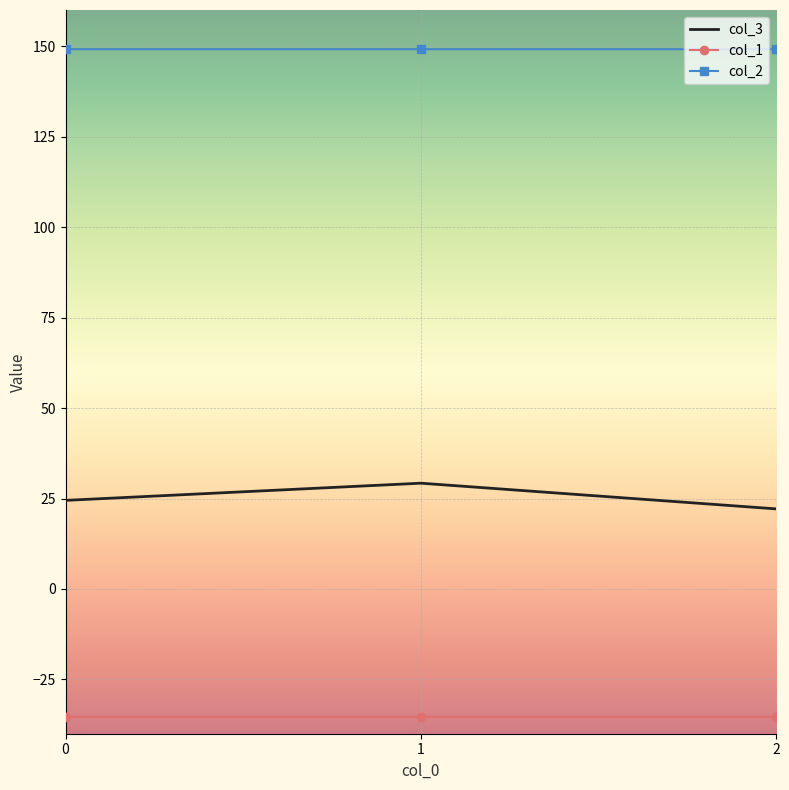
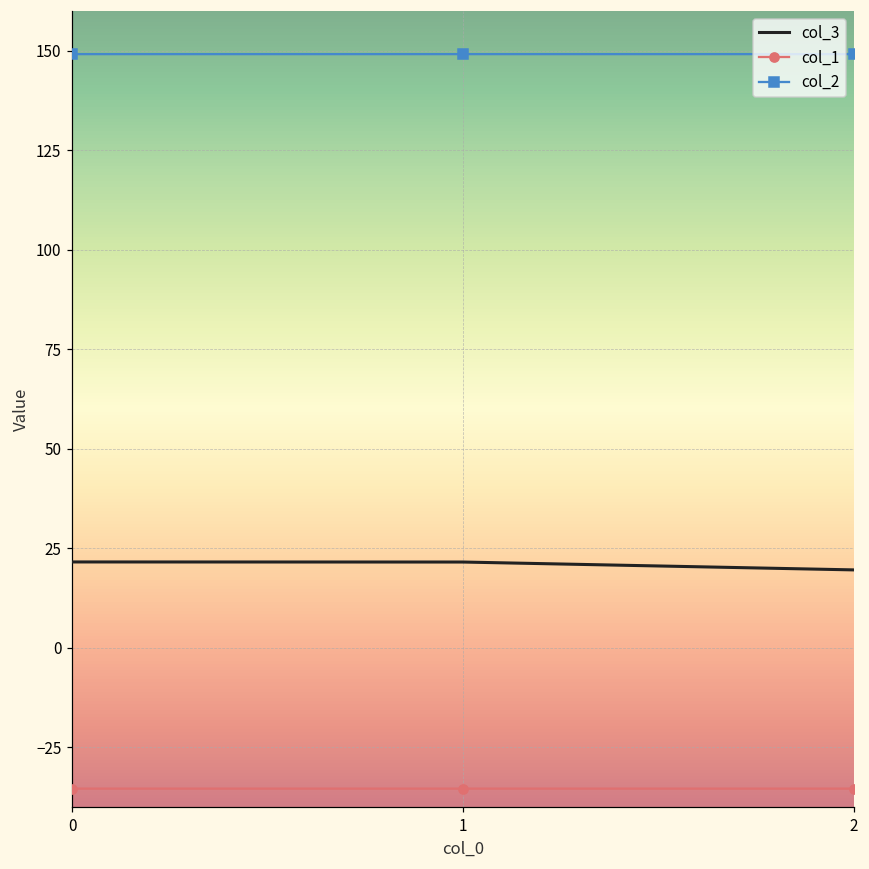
  {
    "col_3": {
-     "0": 24,
-     "1": 29,
-     "2": 22
+     "0": 22,
+     "1": 22,
+     "2": 20
    },
    "col_1": {
      "0": -35,
      "1": -35,
      "2": -35
    },
    "col_2": {
      "0": 149,
      "1": 149,
      "2": 149
    }
  }
